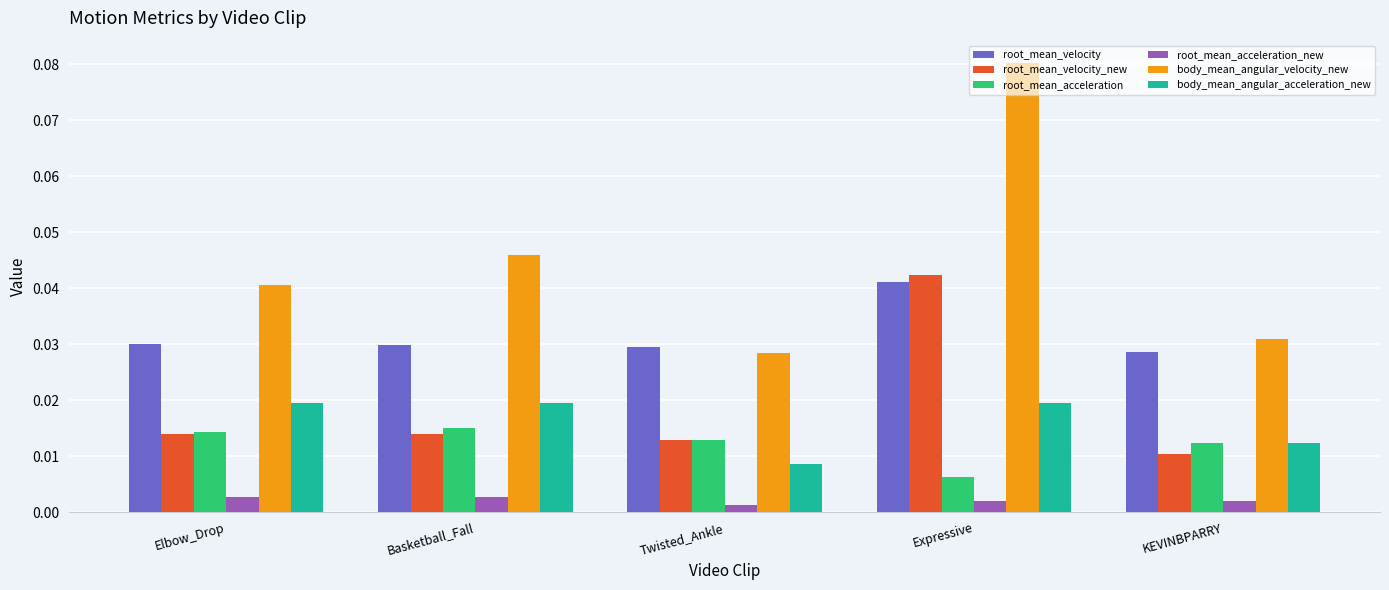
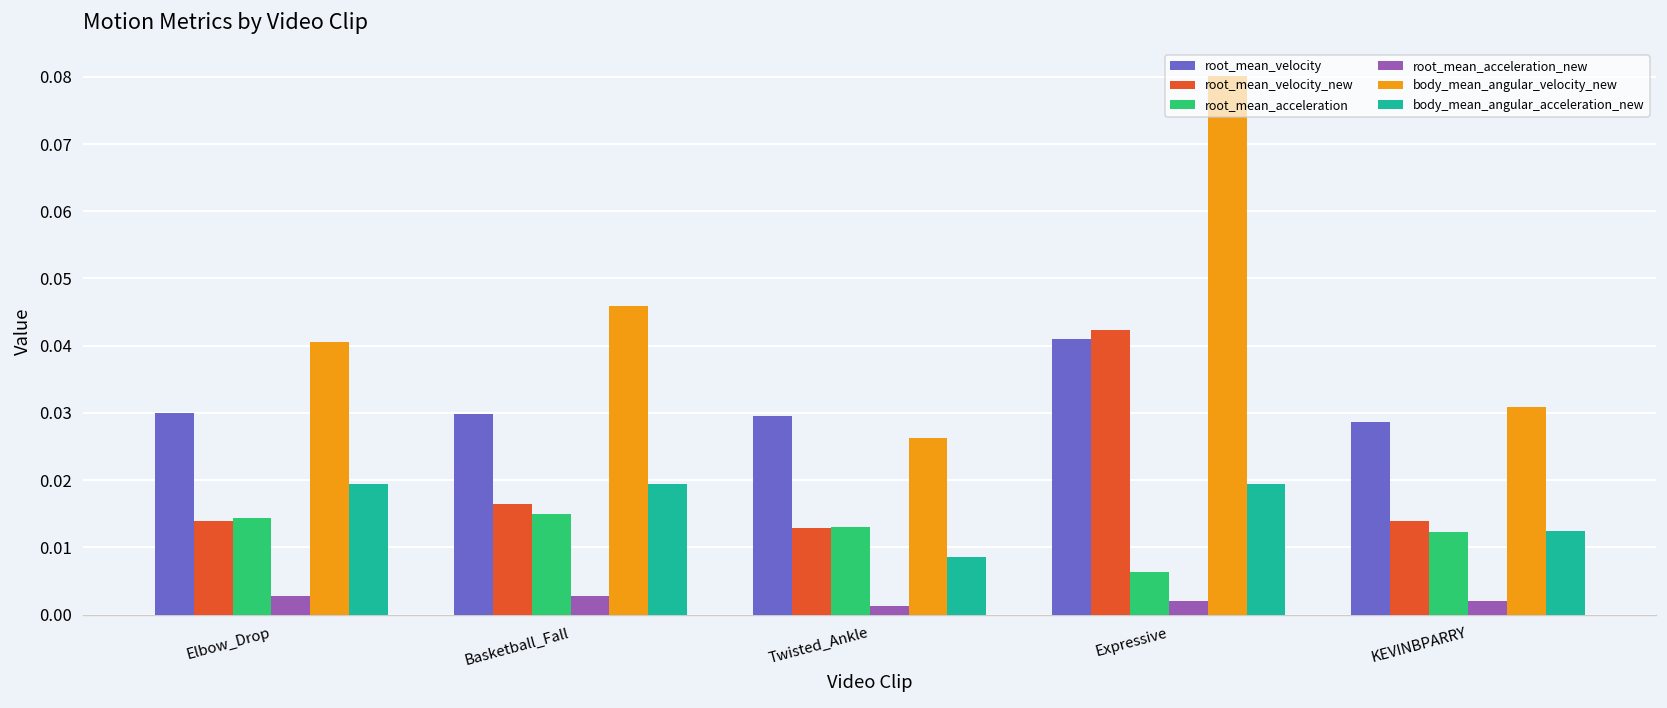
  {
    "root_mean_velocity_new": {
      "Elbow_Drop": 0.014,
-     "Basketball_Fall": 0.014,
+     "Basketball_Fall": 0.016,
      "Twisted_Ankle": 0.013,
      "Expressive": 0.042,
-     "KEVINBPARRY": 0.010
+     "KEVINBPARRY": 0.014
    },
    "body_mean_angular_velocity_new": {
      "Elbow_Drop": 0.041,
      "Basketball_Fall": 0.046,
-     "Twisted_Ankle": 0.028,
+     "Twisted_Ankle": 0.026,
      "KEVINBPARRY": 0.031
    }
  }
